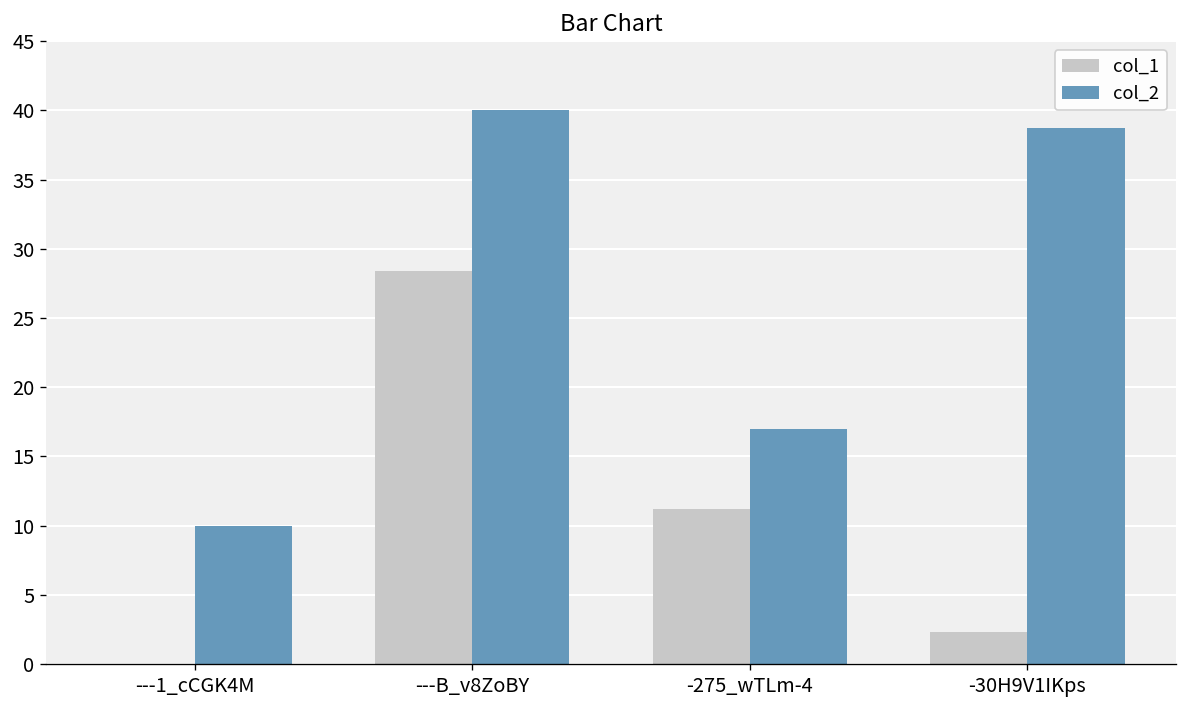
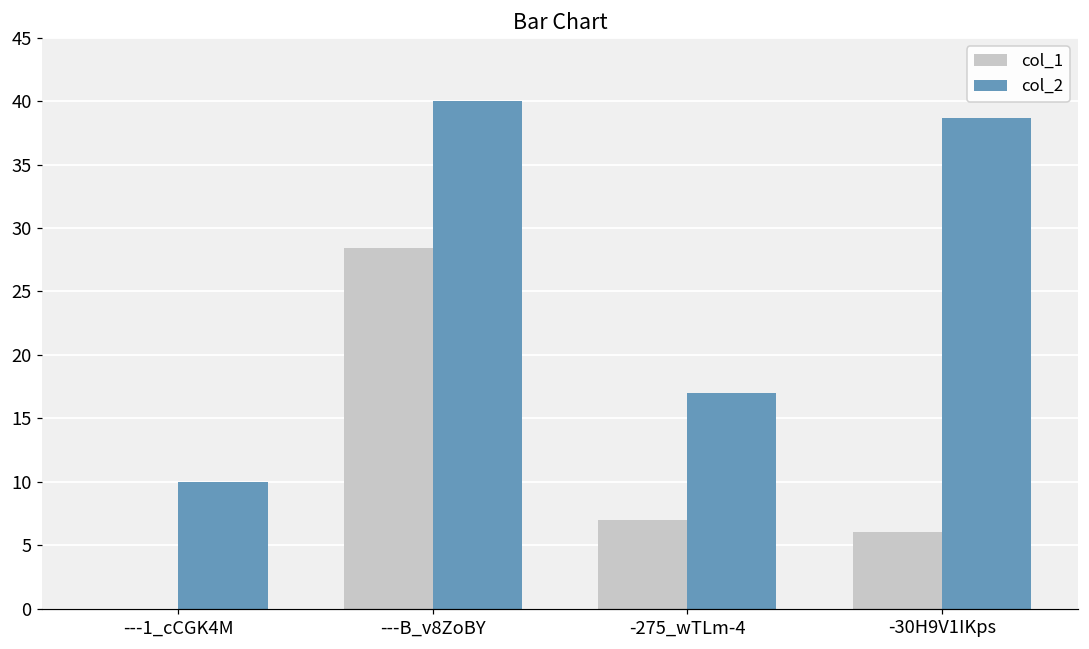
  {
    "col_1": {
      "---1_cCGK4M": 0.0,
      "---B_v8ZoBY": 28.4,
-     "-275_wTLm-4": 11.2,
-     "-30H9V1IKps": 2.3
+     "-275_wTLm-4": 7.0,
+     "-30H9V1IKps": 6.0
    },
    "col_2": {
      "---1_cCGK4M": 10.0,
      "---B_v8ZoBY": 40.0,
      "-275_wTLm-4": 17.0,
      "-30H9V1IKps": 38.7
    }
  }
